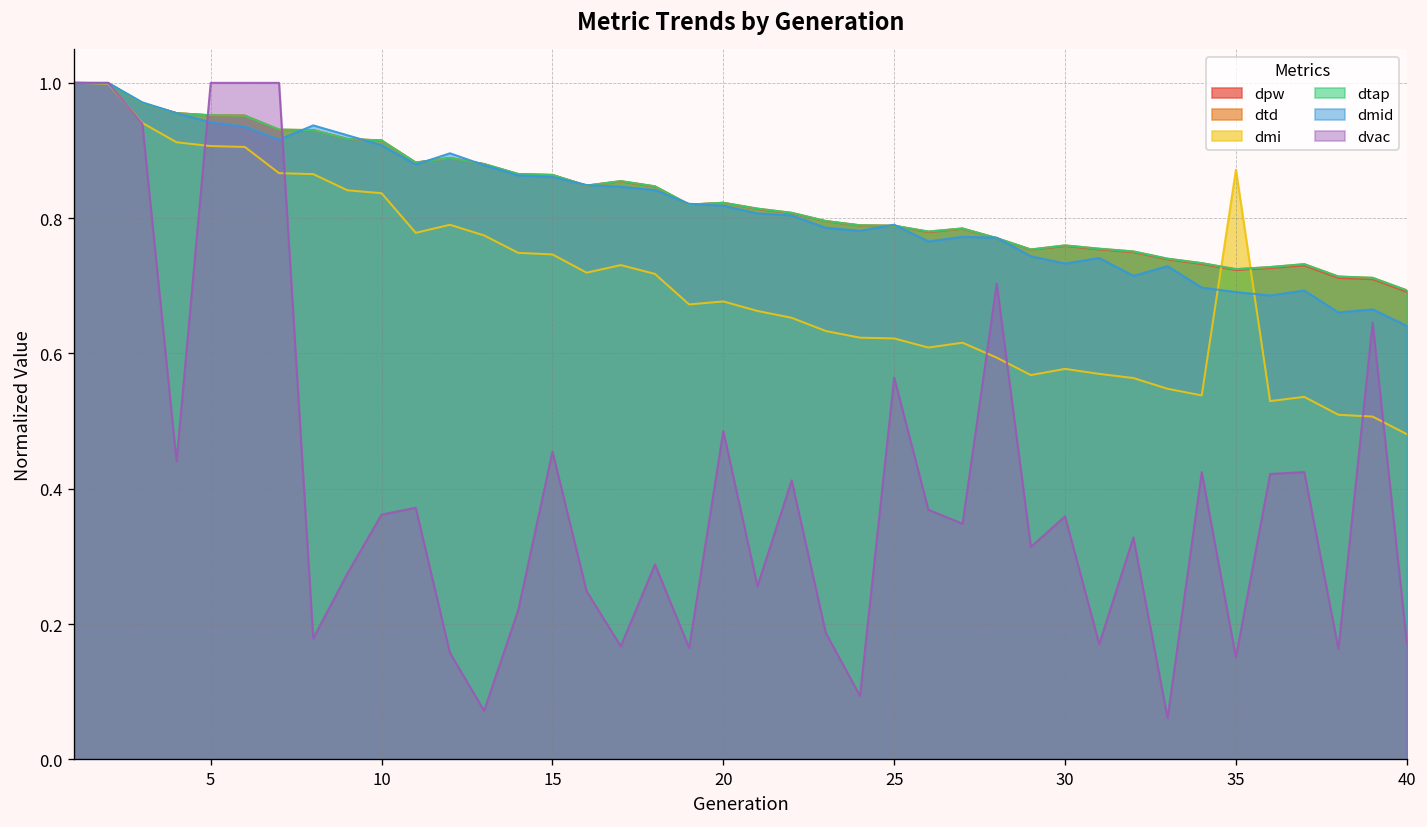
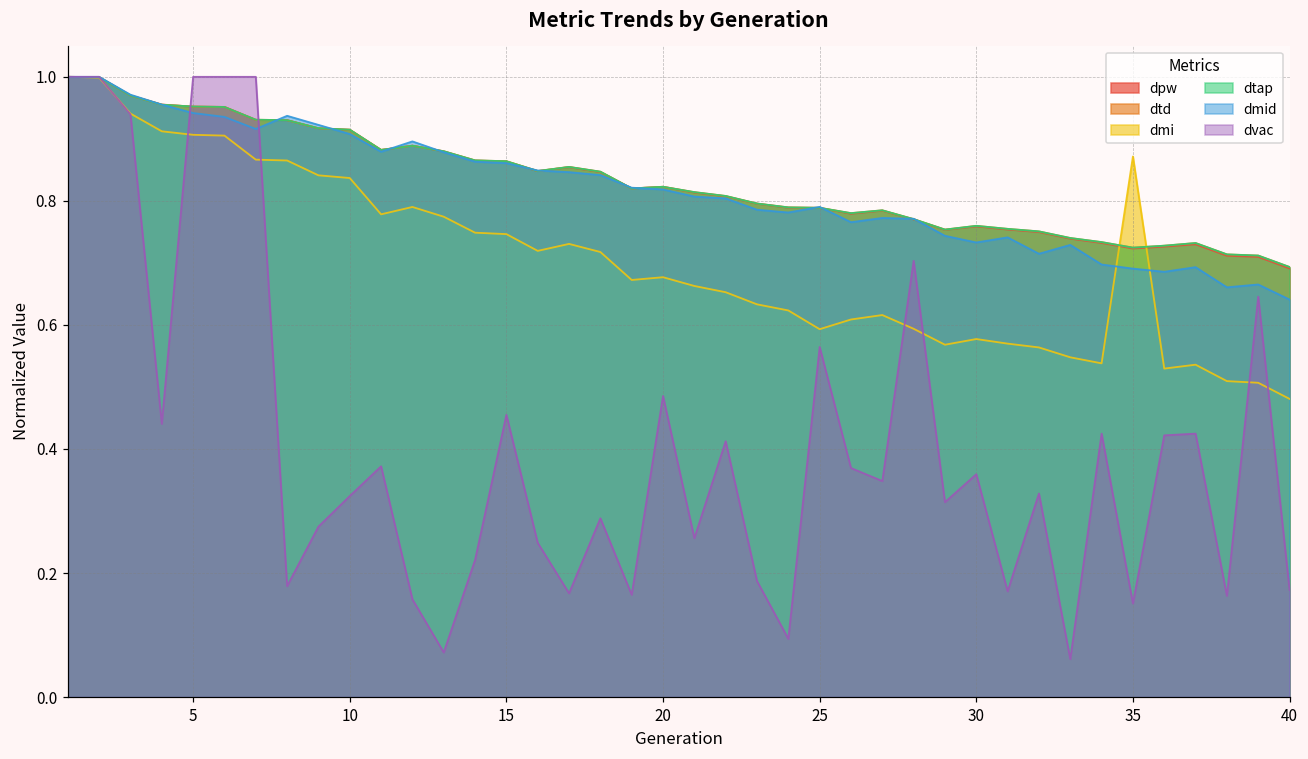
  {
    "dmi": {
      "5": 0.91,
      "10": 0.84,
      "15": 0.75,
      "20": 0.68,
-     "25": 0.62,
+     "25": 0.59,
      "30": 0.58,
      "35": 0.87,
      "40": 0.48
    },
    "dmid": {
      "5": 0.94,
      "10": 0.91,
      "30": 0.73,
      "35": 0.69,
      "40": 0.64
    },
    "dvac": {
      "5": 1.00,
-     "10": 0.36,
+     "10": 0.32,
      "15": 0.46,
      "20": 0.49,
      "25": 0.56,
      "30": 0.36,
      "35": 0.15,
      "40": 0.17
    }
  }
